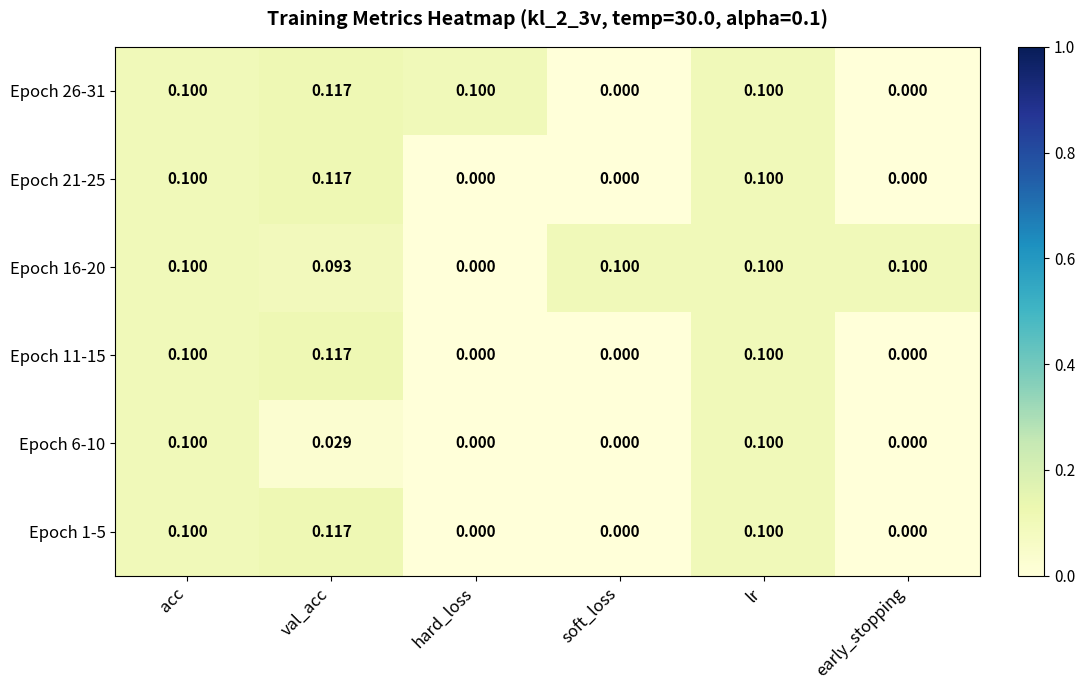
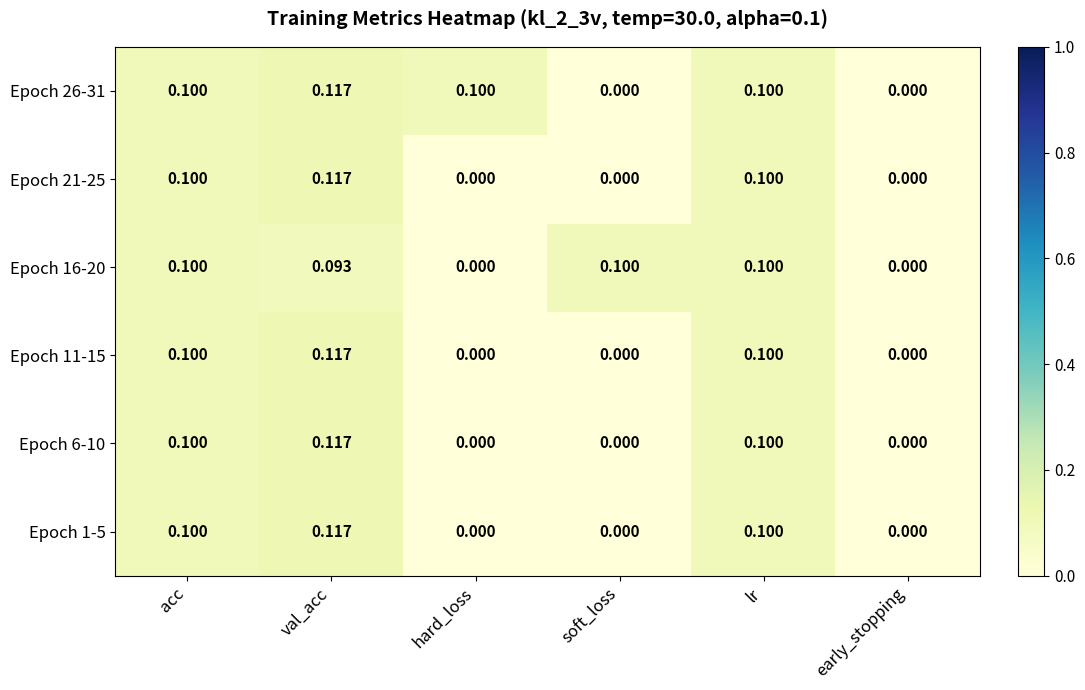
  {
    "Epoch 26-31": {
      "acc": 0.100,
      "val_acc": 0.117,
      "hard_loss": 0.100,
      "soft_loss": 0.000,
      "lr": 0.100,
      "early_stopping": 0.000
    },
    "Epoch 21-25": {
      "acc": 0.100,
      "val_acc": 0.117,
      "hard_loss": 0.000,
      "soft_loss": 0.000,
      "lr": 0.100,
      "early_stopping": 0.000
    },
    "Epoch 16-20": {
      "acc": 0.100,
      "val_acc": 0.093,
      "hard_loss": 0.000,
      "soft_loss": 0.100,
      "lr": 0.100,
-     "early_stopping": 0.100
+     "early_stopping": 0.000
    },
    "Epoch 11-15": {
      "acc": 0.100,
      "val_acc": 0.117,
      "hard_loss": 0.000,
      "soft_loss": 0.000,
      "lr": 0.100,
      "early_stopping": 0.000
    },
    "Epoch 6-10": {
      "acc": 0.100,
-     "val_acc": 0.029,
+     "val_acc": 0.117,
      "hard_loss": 0.000,
      "soft_loss": 0.000,
      "lr": 0.100,
      "early_stopping": 0.000
    },
    "Epoch 1-5": {
      "acc": 0.100,
      "val_acc": 0.117,
      "hard_loss": 0.000,
      "soft_loss": 0.000,
      "lr": 0.100,
      "early_stopping": 0.000
    }
  }
